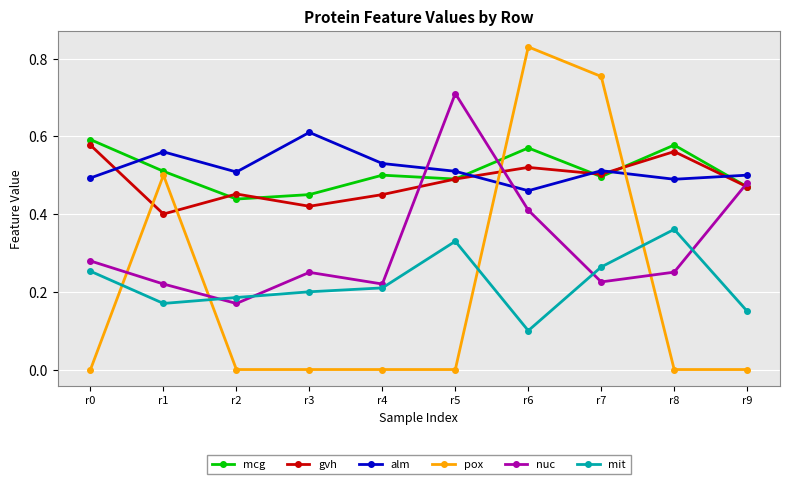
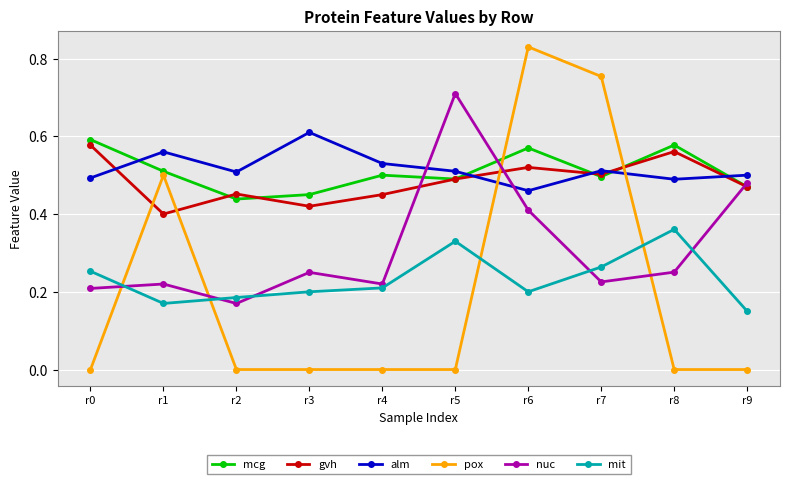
  {
    "mcg": {
      "r0": 0.59,
      "r1": 0.51,
      "r2": 0.44,
      "r3": 0.45,
      "r4": 0.50,
      "r6": 0.57,
      "r8": 0.58
    },
    "gvh": {
      "r0": 0.58,
      "r1": 0.40,
      "r2": 0.45,
      "r3": 0.42,
      "r4": 0.45,
      "r6": 0.52,
      "r8": 0.56
    },
    "alm": {
      "r0": 0.49,
      "r1": 0.56,
      "r2": 0.51,
      "r3": 0.61,
      "r4": 0.53,
      "r5": 0.51,
      "r6": 0.46,
      "r7": 0.51,
      "r8": 0.49,
      "r9": 0.50
    },
    "pox": {
      "r0": 0.00,
      "r1": 0.50,
      "r2": 0.00,
      "r3": 0.00,
      "r4": 0.00,
      "r5": 0.00,
      "r6": 0.83,
      "r7": 0.75,
      "r8": 0.00,
      "r9": 0.00
    },
    "nuc": {
-     "r0": 0.28,
+     "r0": 0.21,
      "r1": 0.22,
      "r2": 0.17,
      "r3": 0.25,
      "r4": 0.22,
      "r5": 0.71,
      "r6": 0.41,
      "r7": 0.23,
      "r8": 0.25,
      "r9": 0.48
    },
    "mit": {
      "r0": 0.25,
      "r1": 0.17,
      "r2": 0.19,
      "r3": 0.2,
      "r4": 0.21,
      "r5": 0.33,
-     "r6": 0.1,
+     "r6": 0.2,
      "r7": 0.26,
      "r8": 0.36,
      "r9": 0.15
    }
  }
